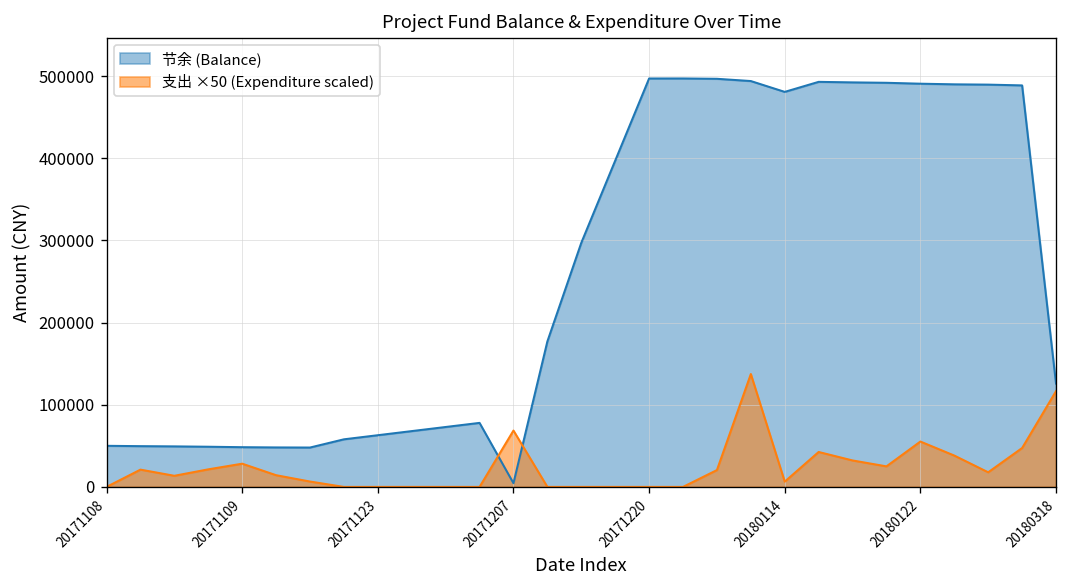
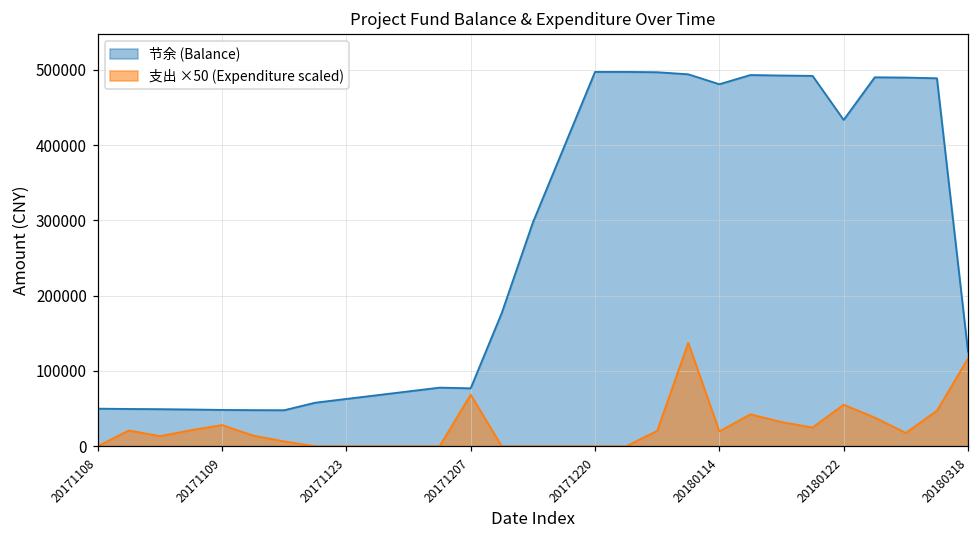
  {
    "节余 (Balance)": {
      "20171109": 50000,
      "20171123": 60000,
-     "20171207": 0,
+     "20171207": 80000,
      "20180114": 480000,
-     "20180122": 490000,
+     "20180122": 430000,
      "20180318": 130000
    },
    "支出 ×50 (Expenditure scaled)": {
      "20171109": 30000,
      "20171123": 0,
      "20171207": 70000,
-     "20180114": 10000,
+     "20180114": 20000,
      "20180122": 60000,
      "20180318": 120000
    }
  }
